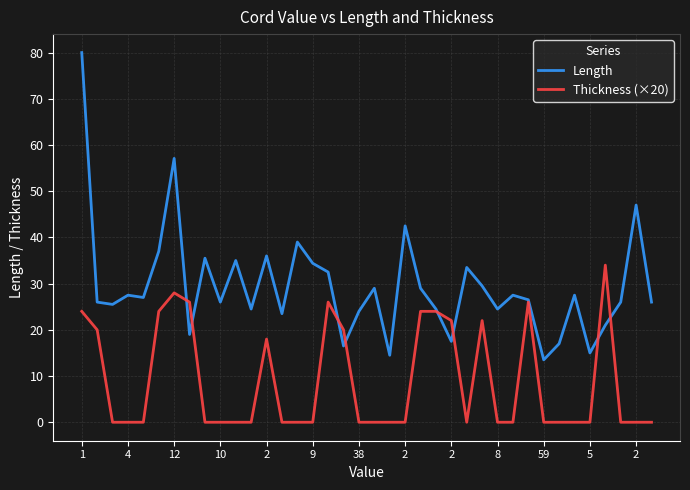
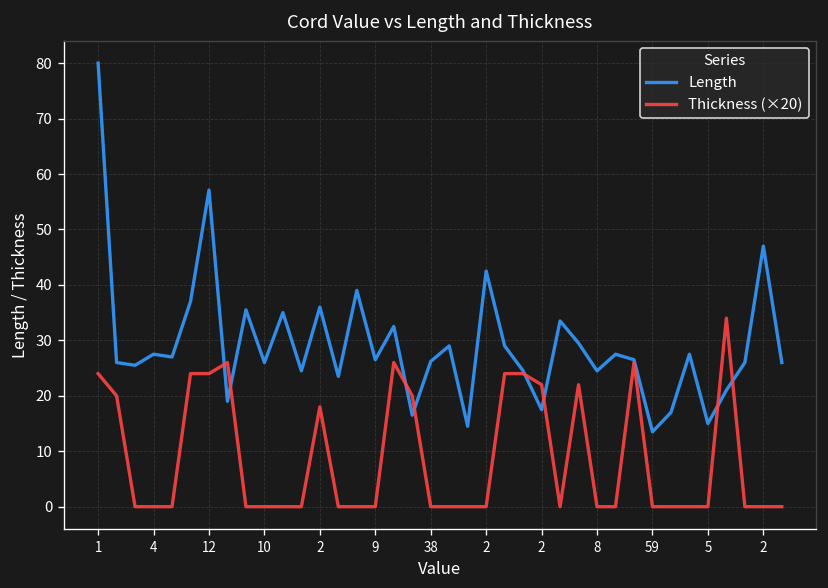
  {
    "Length": {
      "12": 57,
-     "9": 34,
-     "38": 24,
+     "9": 27,
+     "38": 26,
      "59": 14
    },
    "Thickness (×20)": {
-     "12": 28,
+     "12": 24,
      "9": 0,
      "38": 0,
      "59": 0
    }
  }
